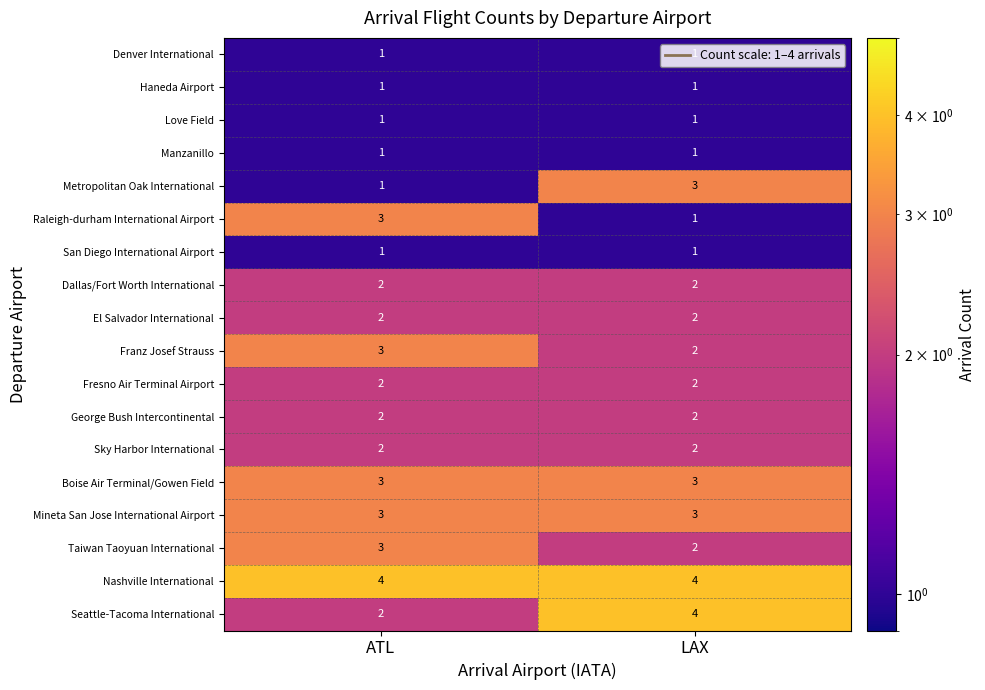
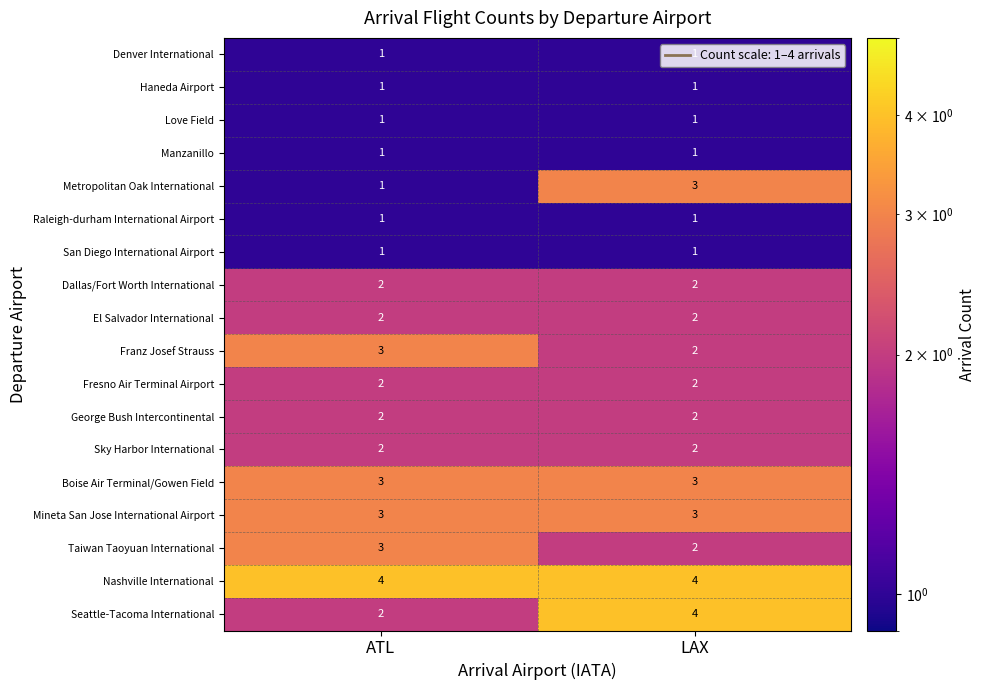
  {
    "Denver International": {
      "ATL": 1
    },
    "Haneda Airport": {
      "ATL": 1,
      "LAX": 1
    },
    "Love Field": {
      "ATL": 1,
      "LAX": 1
    },
    "Manzanillo": {
      "ATL": 1,
      "LAX": 1
    },
    "Metropolitan Oak International": {
      "ATL": 1,
      "LAX": 3
    },
    "Raleigh-durham International Airport": {
-     "ATL": 3,
+     "ATL": 1,
      "LAX": 1
    },
    "San Diego International Airport": {
      "ATL": 1,
      "LAX": 1
    },
    "Dallas/Fort Worth International": {
      "ATL": 2,
      "LAX": 2
    },
    "El Salvador International": {
      "ATL": 2,
      "LAX": 2
    },
    "Franz Josef Strauss": {
      "ATL": 3,
      "LAX": 2
    },
    "Fresno Air Terminal Airport": {
      "ATL": 2,
      "LAX": 2
    },
    "George Bush Intercontinental": {
      "ATL": 2,
      "LAX": 2
    },
    "Sky Harbor International": {
      "ATL": 2,
      "LAX": 2
    },
    "Boise Air Terminal/Gowen Field": {
      "ATL": 3,
      "LAX": 3
    },
    "Mineta San Jose International Airport": {
      "ATL": 3,
      "LAX": 3
    },
    "Taiwan Taoyuan International": {
      "ATL": 3,
      "LAX": 2
    },
    "Nashville International": {
      "ATL": 4,
      "LAX": 4
    },
    "Seattle-Tacoma International": {
      "ATL": 2,
      "LAX": 4
    }
  }
